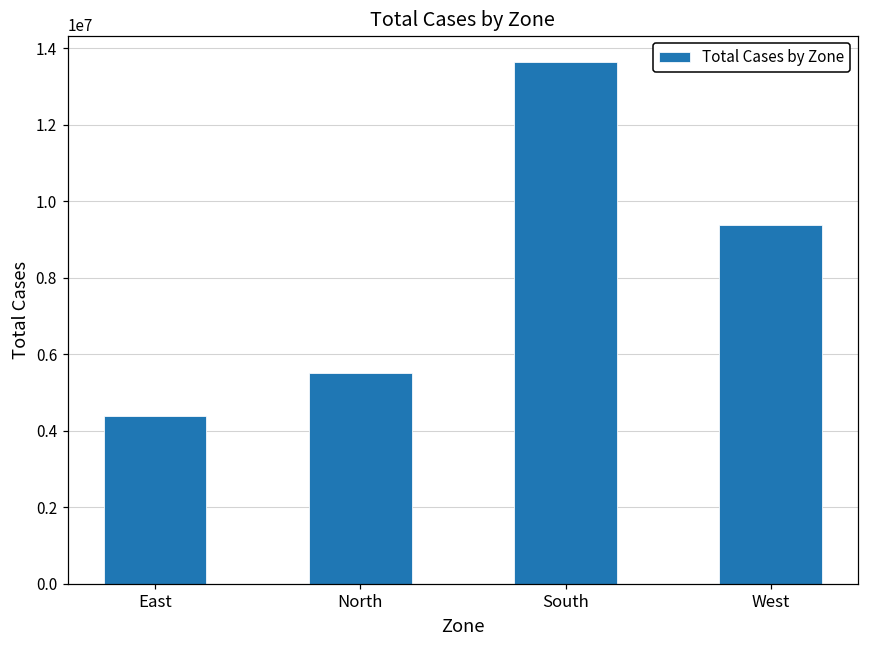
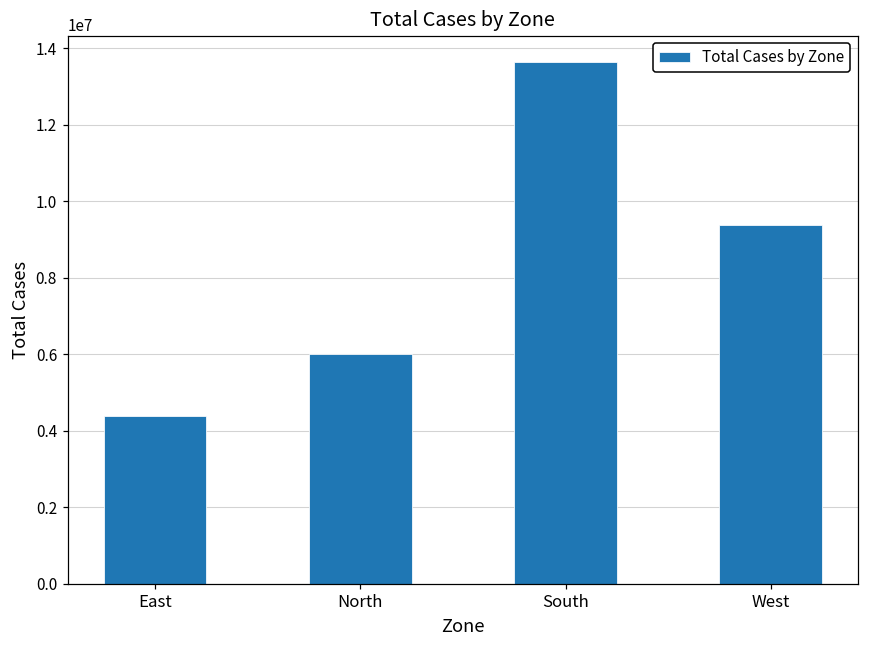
  {
    "East": 4400000,
-   "North": 5500000,
+   "North": 6000000,
    "South": 13700000,
    "West": 9400000
  }
